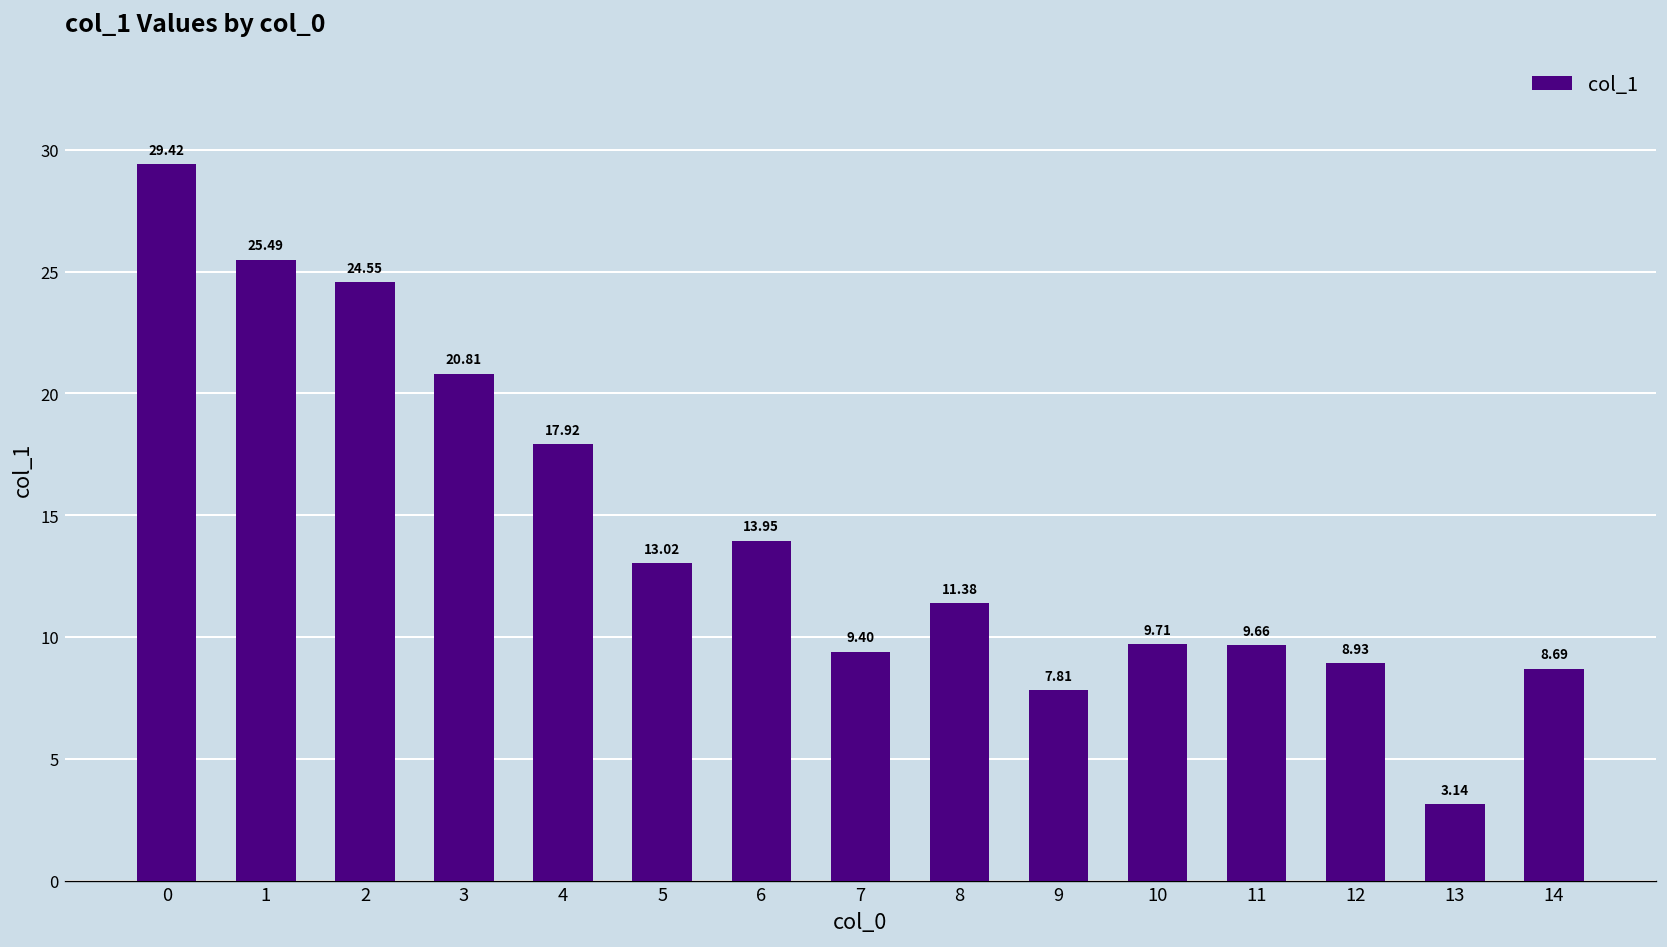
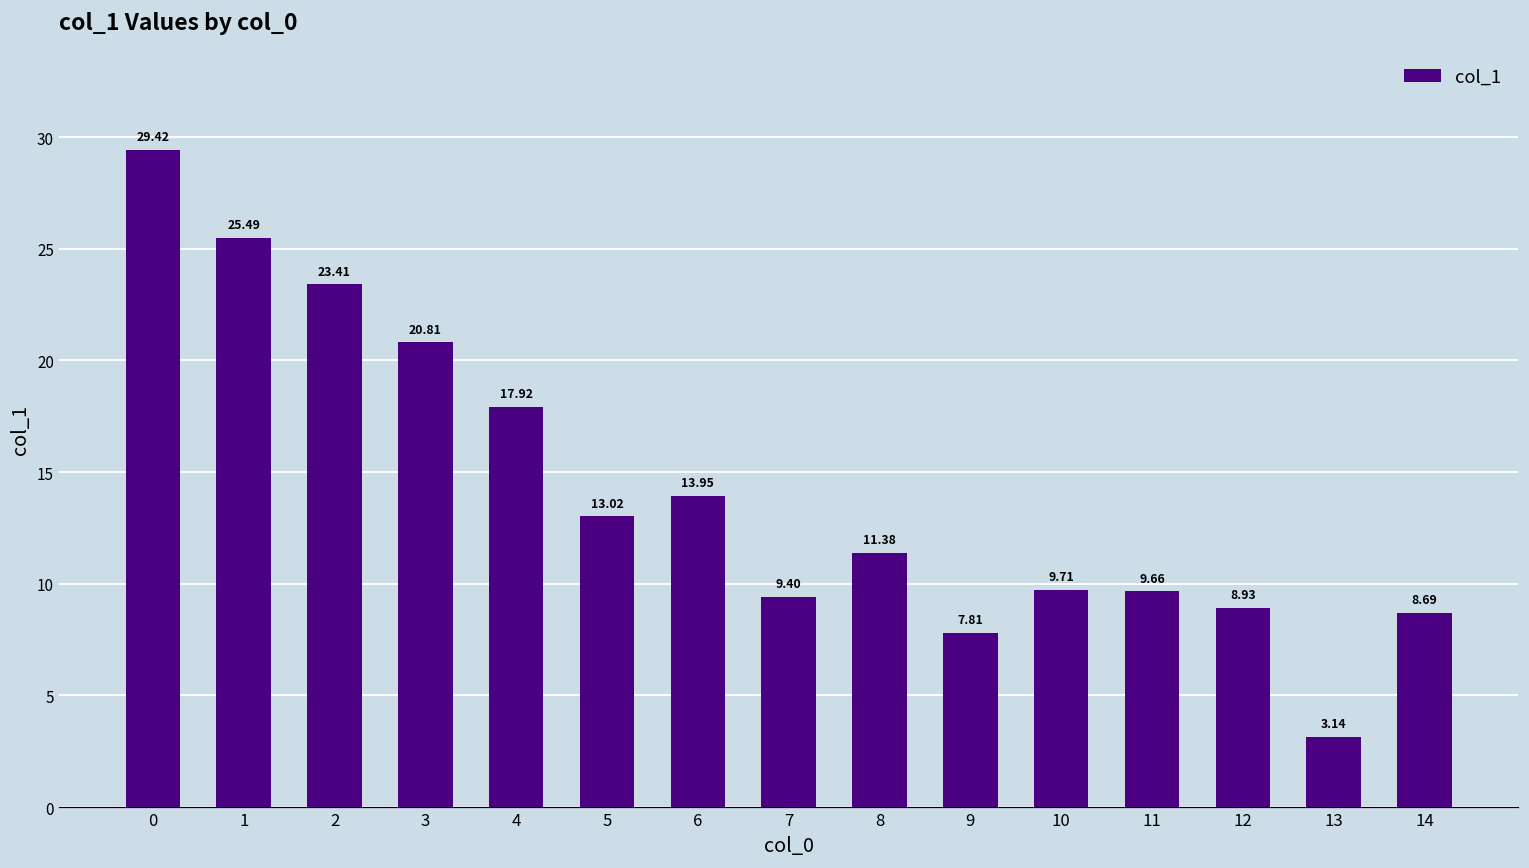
  {
    "0": 29.42,
    "1": 25.49,
-   "2": 24.55,
+   "2": 23.41,
    "3": 20.81,
    "4": 17.92,
    "5": 13.02,
    "6": 13.95,
    "7": 9.40,
    "8": 11.38,
    "9": 7.81,
    "10": 9.71,
    "11": 9.66,
    "12": 8.93,
    "13": 3.14,
    "14": 8.69
  }
